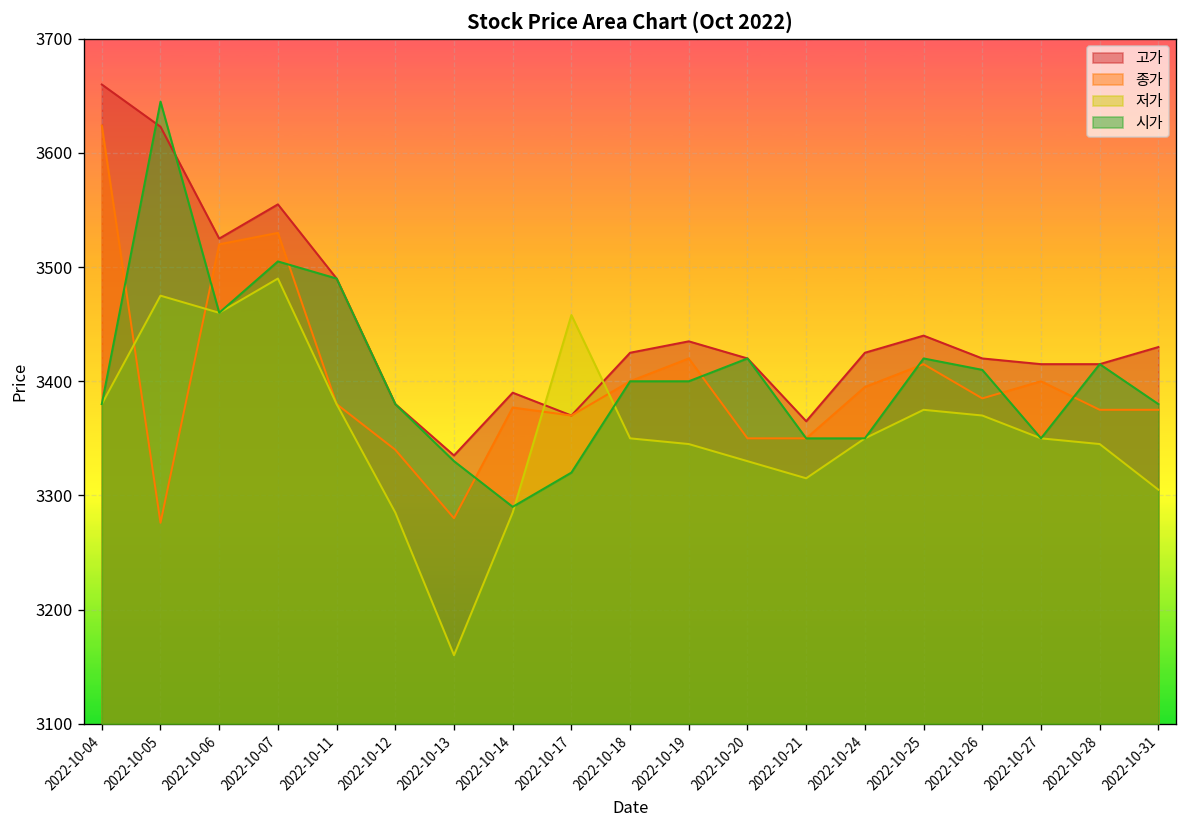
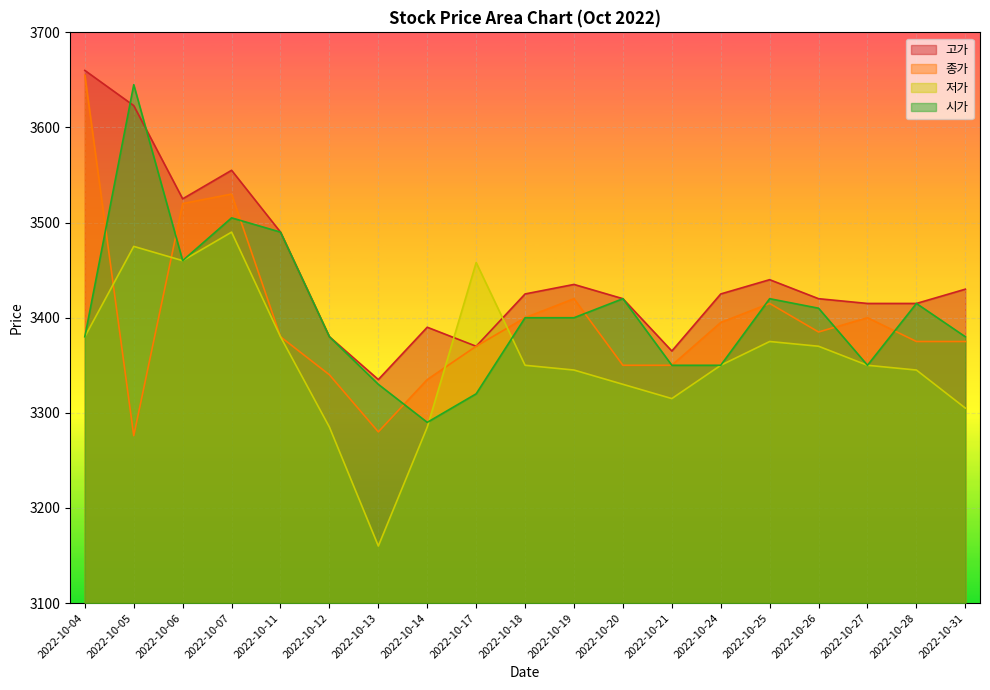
  {
    "고가": {
      "2022-10-04": 3660,
      "2022-10-05": 3620,
      "2022-10-06": 3530,
      "2022-10-07": 3560,
      "2022-10-13": 3340,
      "2022-10-14": 3390,
      "2022-10-18": 3430,
      "2022-10-19": 3440,
      "2022-10-21": 3370,
      "2022-10-24": 3430,
      "2022-10-25": 3440,
      "2022-10-26": 3420,
      "2022-10-27": 3420,
      "2022-10-31": 3430
    },
    "종가": {
-     "2022-10-04": 3620,
+     "2022-10-04": 3660,
      "2022-10-05": 3280,
      "2022-10-06": 3520,
      "2022-10-07": 3530,
      "2022-10-12": 3340,
      "2022-10-13": 3280,
-     "2022-10-14": 3380,
+     "2022-10-14": 3340,
      "2022-10-19": 3420,
      "2022-10-20": 3350,
      "2022-10-24": 3400,
      "2022-10-25": 3420,
      "2022-10-26": 3390,
      "2022-10-27": 3400,
      "2022-10-28": 3380,
      "2022-10-31": 3380
    },
    "저가": {
      "2022-10-05": 3480,
      "2022-10-07": 3490,
      "2022-10-12": 3290,
      "2022-10-13": 3160,
      "2022-10-14": 3290,
      "2022-10-17": 3460,
      "2022-10-18": 3350,
      "2022-10-19": 3350,
      "2022-10-20": 3330,
      "2022-10-21": 3320,
      "2022-10-25": 3380,
      "2022-10-26": 3370,
      "2022-10-28": 3350,
      "2022-10-31": 3310
    },
    "시가": {
      "2022-10-05": 3650,
      "2022-10-07": 3510,
      "2022-10-13": 3330,
      "2022-10-14": 3290,
      "2022-10-17": 3320,
      "2022-10-19": 3400,
      "2022-10-25": 3420,
      "2022-10-26": 3410,
      "2022-10-31": 3380
    }
  }
